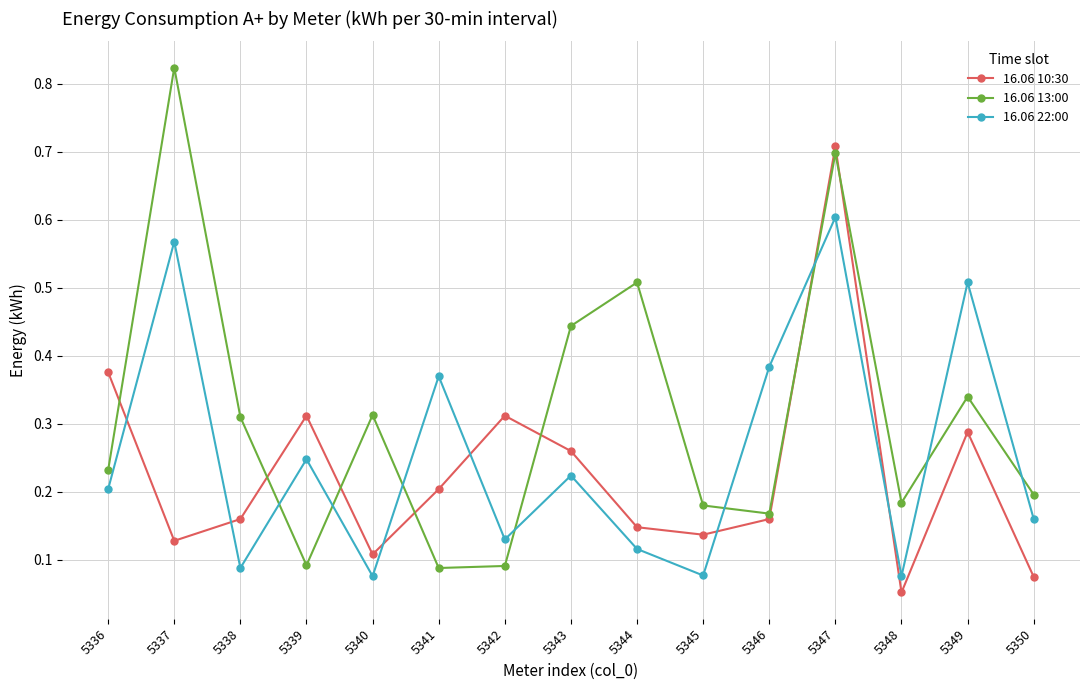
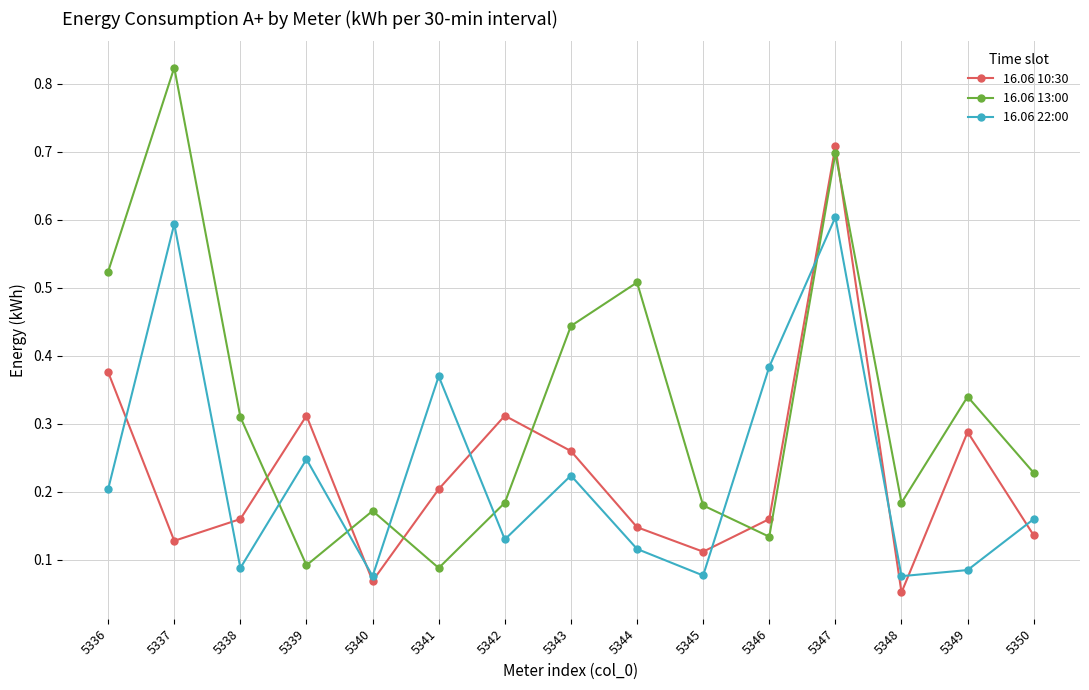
  {
    "16.06 10:30": {
      "5336": 0.38,
      "5337": 0.13,
      "5338": 0.16,
      "5339": 0.31,
-     "5340": 0.11,
+     "5340": 0.07,
      "5341": 0.20,
      "5342": 0.31,
      "5343": 0.26,
      "5344": 0.15,
-     "5345": 0.14,
+     "5345": 0.11,
      "5346": 0.16,
      "5347": 0.71,
      "5348": 0.05,
      "5349": 0.29,
-     "5350": 0.08
+     "5350": 0.14
    },
    "16.06 13:00": {
-     "5336": 0.23,
+     "5336": 0.52,
      "5337": 0.82,
      "5338": 0.31,
      "5339": 0.09,
-     "5340": 0.31,
+     "5340": 0.17,
      "5341": 0.09,
-     "5342": 0.09,
+     "5342": 0.18,
      "5343": 0.44,
      "5344": 0.51,
      "5345": 0.18,
-     "5346": 0.17,
+     "5346": 0.13,
      "5347": 0.70,
      "5348": 0.18,
      "5349": 0.34,
-     "5350": 0.20
+     "5350": 0.23
    },
    "16.06 22:00": {
      "5336": 0.20,
-     "5337": 0.57,
+     "5337": 0.59,
      "5338": 0.09,
      "5339": 0.25,
      "5340": 0.08,
      "5341": 0.37,
      "5342": 0.13,
      "5343": 0.22,
      "5344": 0.12,
      "5345": 0.08,
      "5346": 0.38,
      "5347": 0.60,
      "5348": 0.08,
-     "5349": 0.51,
+     "5349": 0.09,
      "5350": 0.16
    }
  }
